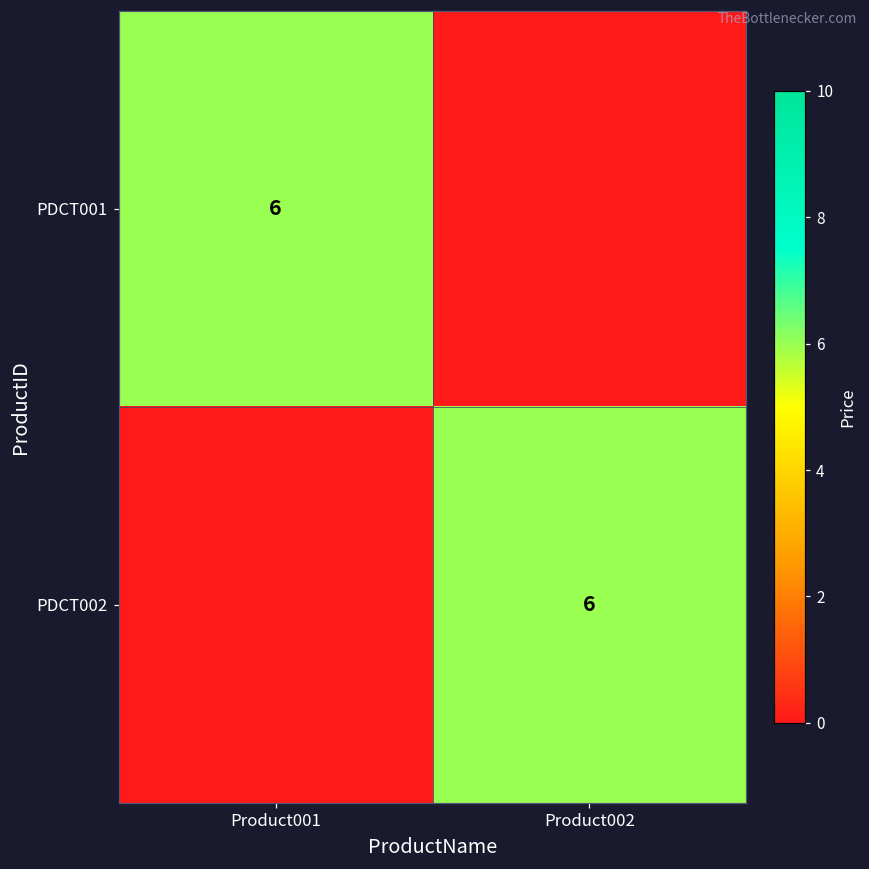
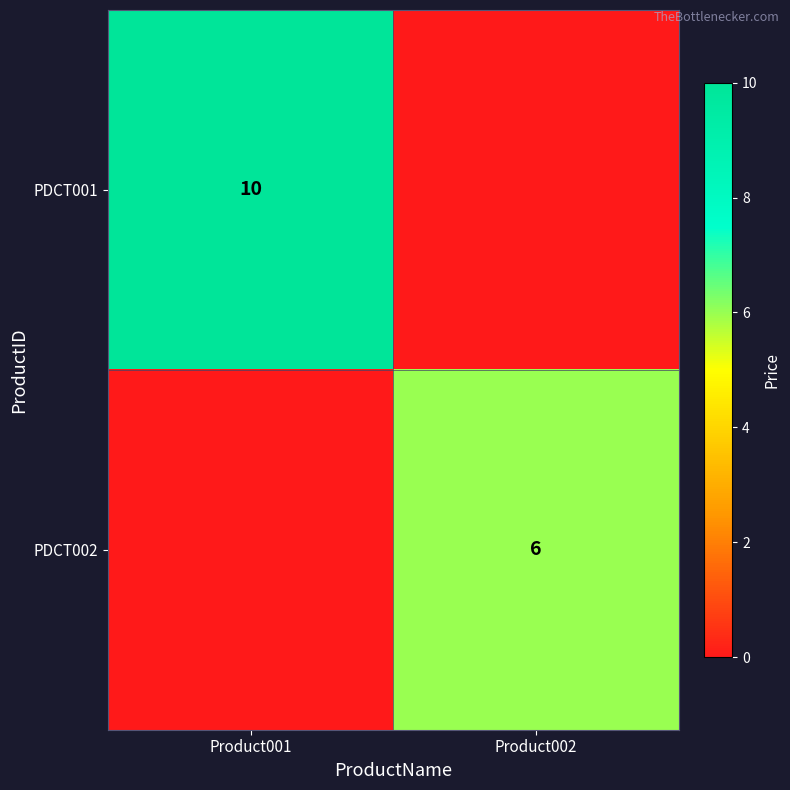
  {
    "PDCT001": {
-     "Product001": 6
+     "Product001": 10
    },
    "PDCT002": {
      "Product002": 6
    }
  }
